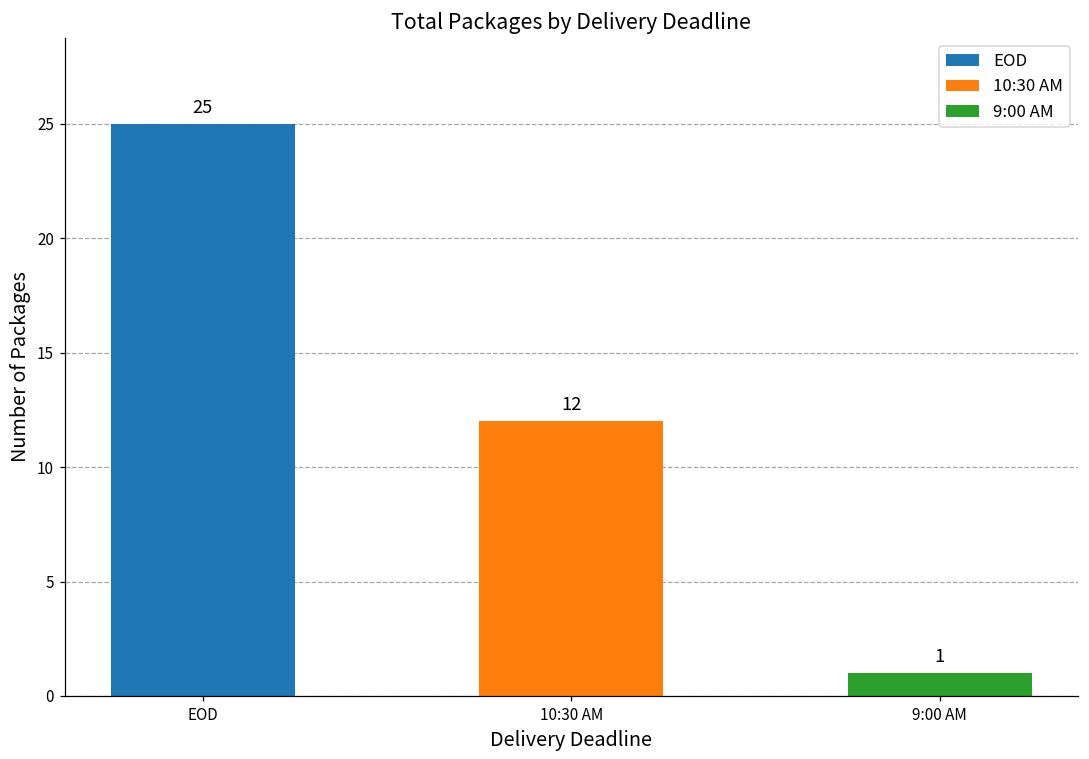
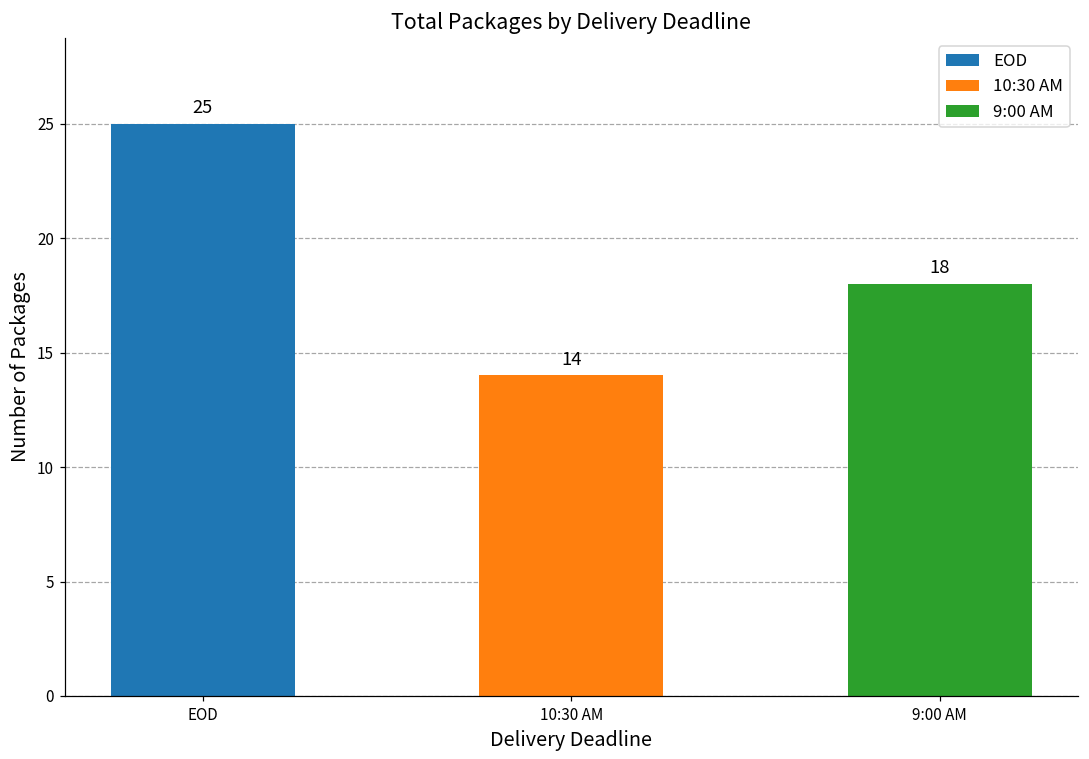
  {
    "EOD": 25,
-   "10:30 AM": 12,
-   "9:00 AM": 1
+   "10:30 AM": 14,
+   "9:00 AM": 18
  }
